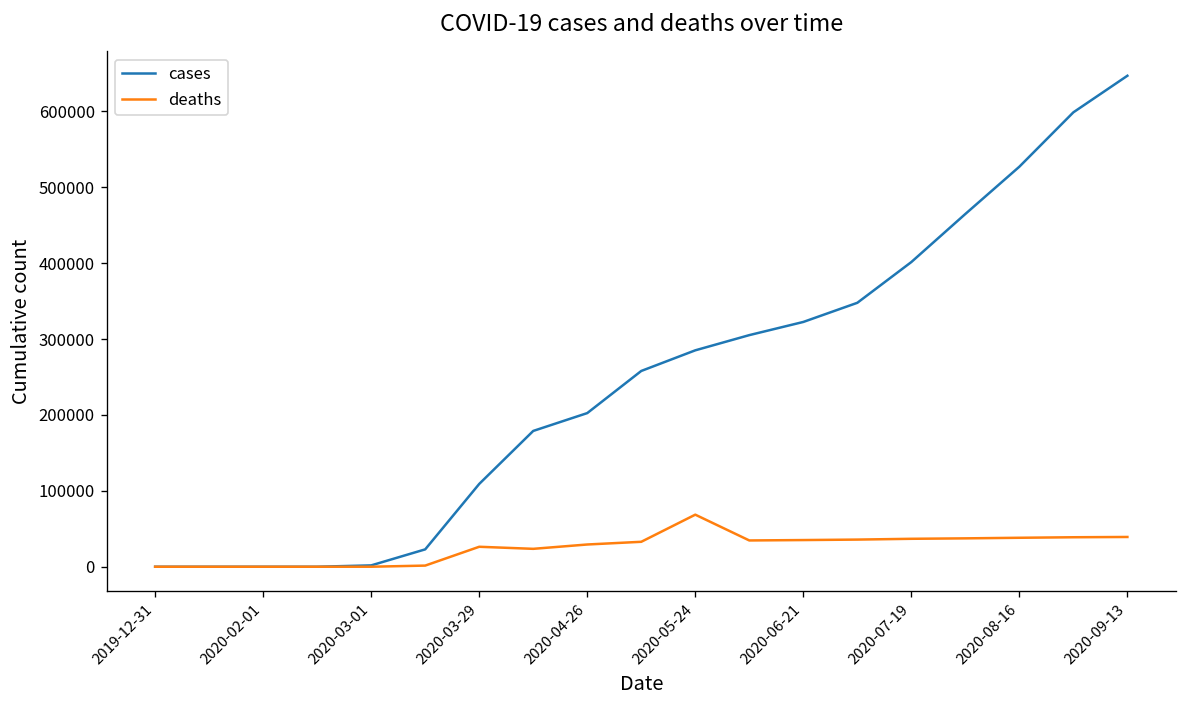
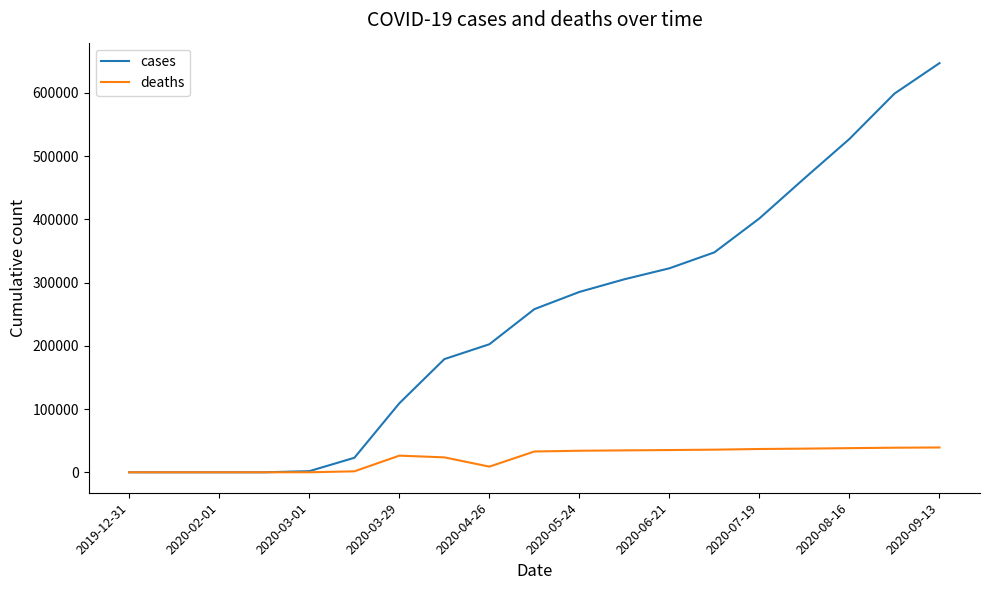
  {
    "cases": {
      "2020-03-29": 110000,
      "2020-04-26": 200000,
      "2020-05-24": 290000,
      "2020-06-21": 320000,
      "2020-07-19": 400000,
      "2020-08-16": 530000,
      "2020-09-13": 650000
    },
    "deaths": {
      "2020-03-29": 30000,
-     "2020-04-26": 30000,
-     "2020-05-24": 70000,
+     "2020-04-26": 10000,
+     "2020-05-24": 30000,
      "2020-06-21": 40000,
      "2020-07-19": 40000,
      "2020-08-16": 40000,
      "2020-09-13": 40000
    }
  }
